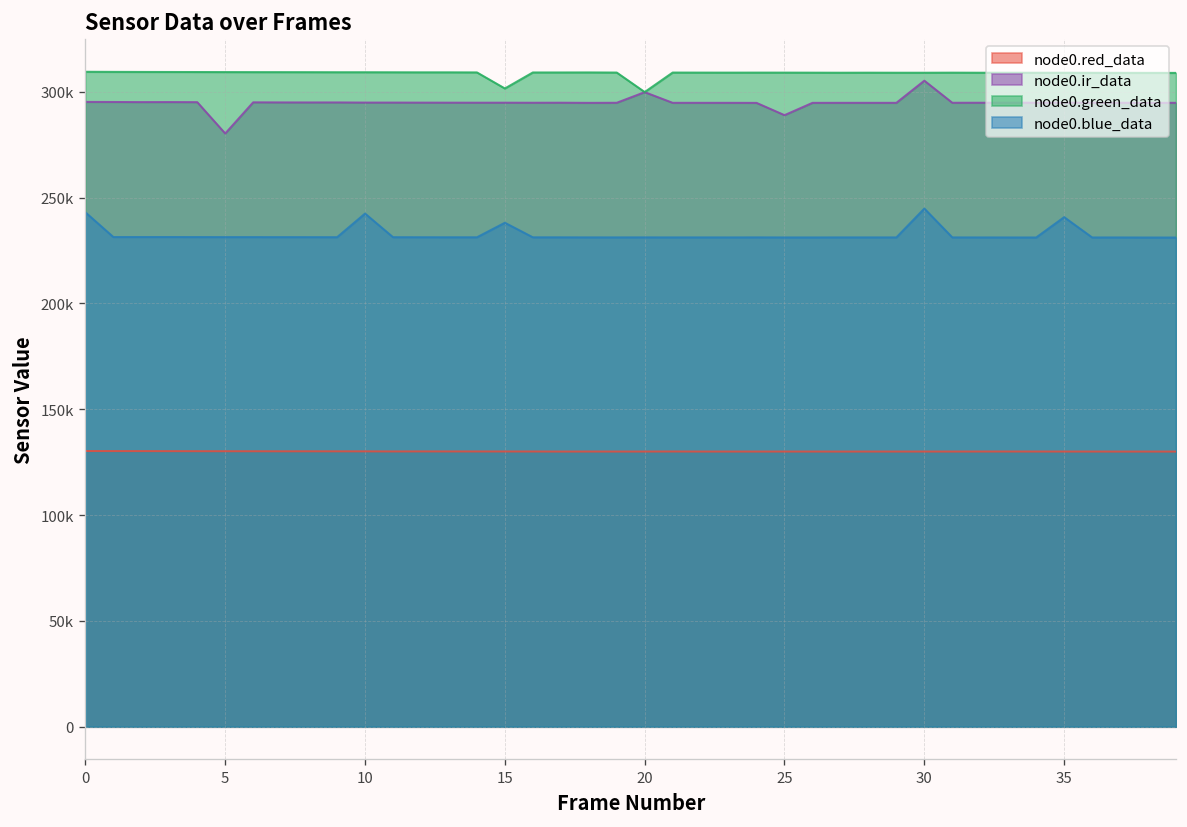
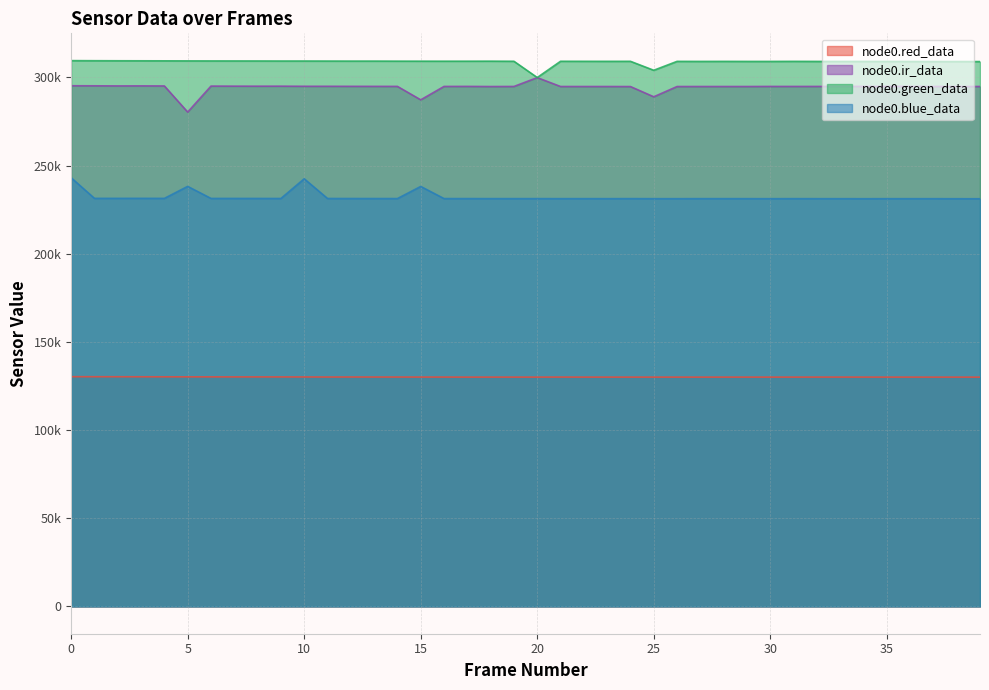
  {
    "node0.red_data": {
      "0": 130000,
      "5": 130000,
      "10": 130000,
      "15": 130000,
      "20": 130000,
      "25": 130000,
      "30": 130000,
      "35": 130000
    },
    "node0.ir_data": {
      "0": 295000,
      "5": 280000,
      "10": 295000,
-     "15": 295000,
+     "15": 287000,
      "25": 289000,
-     "30": 305000
+     "30": 295000
    },
    "node0.green_data": {
      "0": 310000,
      "5": 309000,
      "10": 309000,
-     "15": 302000,
-     "25": 309000,
+     "15": 309000,
+     "25": 304000,
      "30": 309000
    },
    "node0.blue_data": {
      "0": 243000,
-     "5": 231000,
+     "5": 238000,
      "10": 243000,
      "15": 238000,
      "20": 231000,
      "25": 231000,
-     "30": 245000,
-     "35": 241000
+     "30": 231000,
+     "35": 231000
    }
  }
